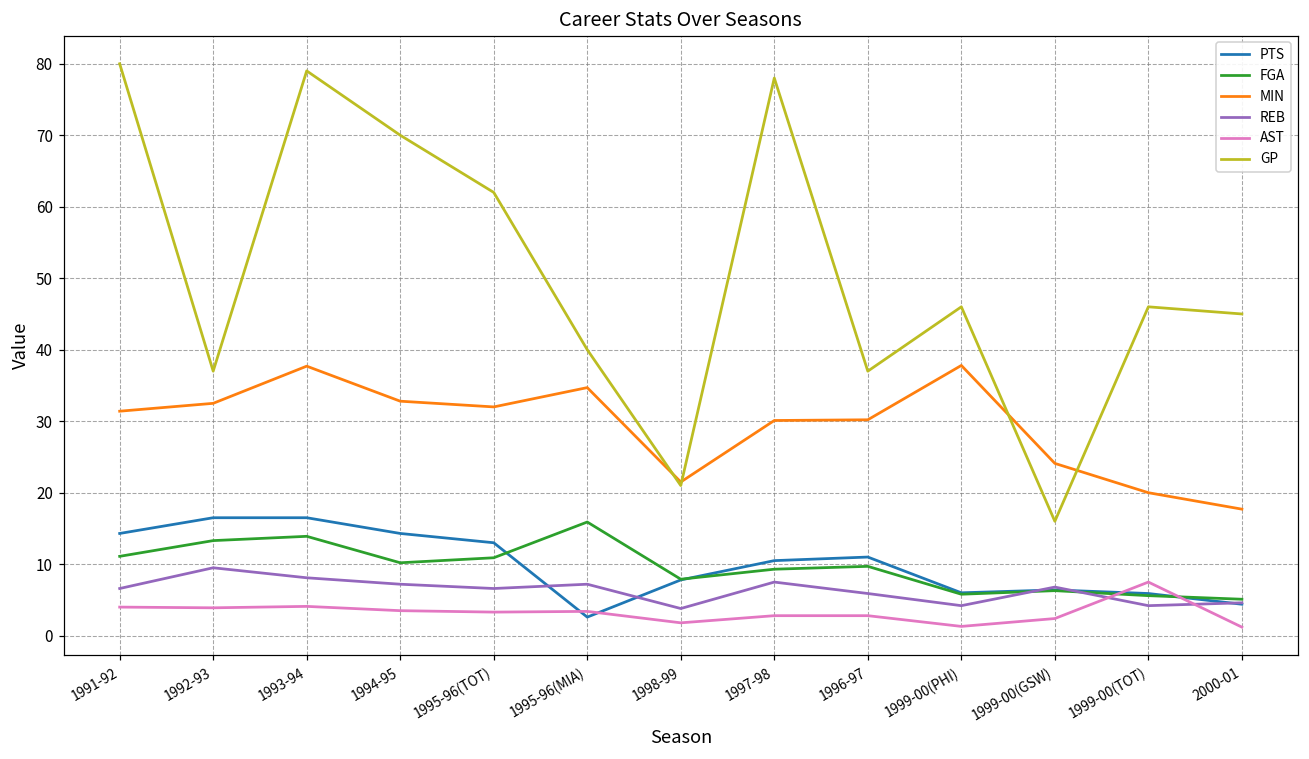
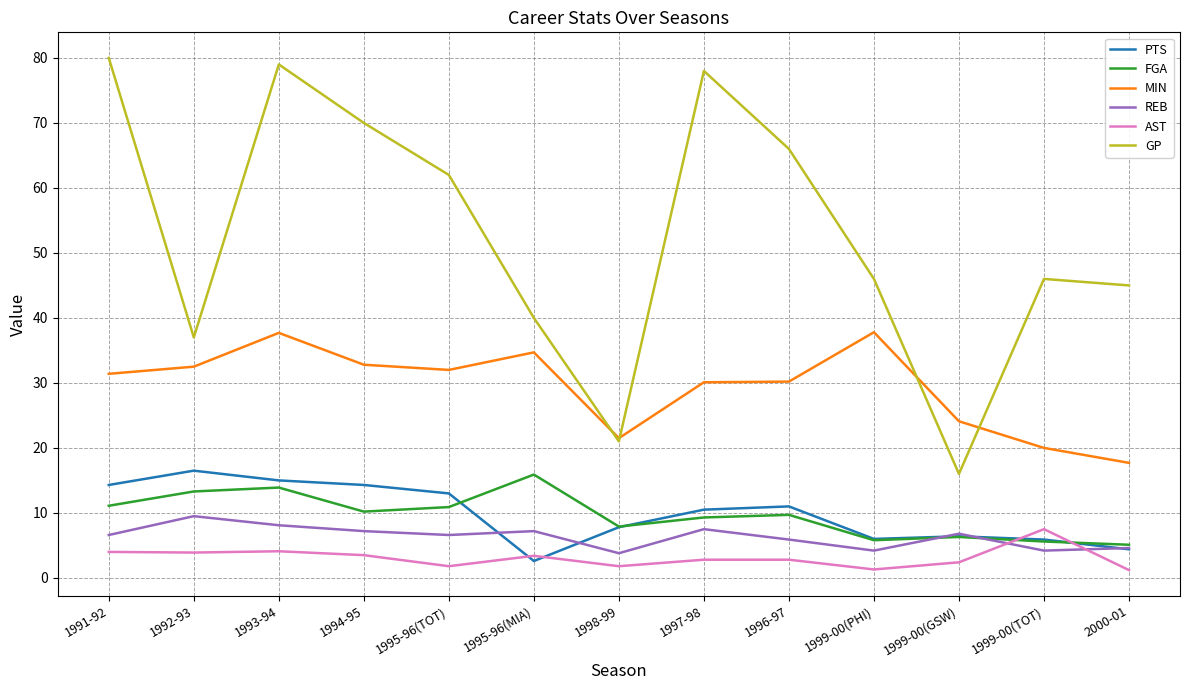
  {
    "PTS": {
      "1991-92": 14,
      "1992-93": 17,
-     "1993-94": 17,
+     "1993-94": 15,
      "1994-95": 14,
      "1995-96(TOT)": 13,
      "1995-96(MIA)": 3,
      "1997-98": 11,
      "1996-97": 11
    },
    "FGA": {
      "1991-92": 11,
      "1992-93": 13,
      "1993-94": 14,
      "1994-95": 10,
      "1995-96(TOT)": 11,
      "1995-96(MIA)": 16,
      "1997-98": 9,
      "1996-97": 10,
      "2000-01": 5
    },
    "MIN": {
      "1991-92": 31,
      "1992-93": 33,
      "1993-94": 38,
      "1994-95": 33,
      "1995-96(TOT)": 32,
      "1995-96(MIA)": 35,
      "1998-99": 22,
      "1997-98": 30,
      "1996-97": 30,
      "1999-00(PHI)": 38,
      "1999-00(GSW)": 24,
      "1999-00(TOT)": 20,
      "2000-01": 18
    },
    "REB": {
      "1991-92": 7,
      "1992-93": 10,
      "1993-94": 8,
      "1994-95": 7,
      "1995-96(TOT)": 7,
      "1995-96(MIA)": 7,
      "1998-99": 4,
      "1997-98": 8,
      "1996-97": 6,
      "1999-00(PHI)": 4,
      "1999-00(GSW)": 7,
      "1999-00(TOT)": 4
    },
    "AST": {
      "1991-92": 4,
      "1992-93": 4,
      "1993-94": 4,
      "1994-95": 4,
-     "1995-96(TOT)": 3,
+     "1995-96(TOT)": 2,
      "1995-96(MIA)": 3,
      "1998-99": 2,
      "1997-98": 3,
      "1996-97": 3,
      "1999-00(PHI)": 1,
      "1999-00(GSW)": 2,
      "1999-00(TOT)": 8,
      "2000-01": 1
    },
    "GP": {
      "1991-92": 80,
      "1992-93": 37,
      "1993-94": 79,
      "1994-95": 70,
      "1995-96(TOT)": 62,
      "1995-96(MIA)": 40,
      "1998-99": 21,
      "1997-98": 78,
-     "1996-97": 37,
+     "1996-97": 66,
      "1999-00(PHI)": 46,
      "1999-00(GSW)": 16,
      "1999-00(TOT)": 46,
      "2000-01": 45
    }
  }
